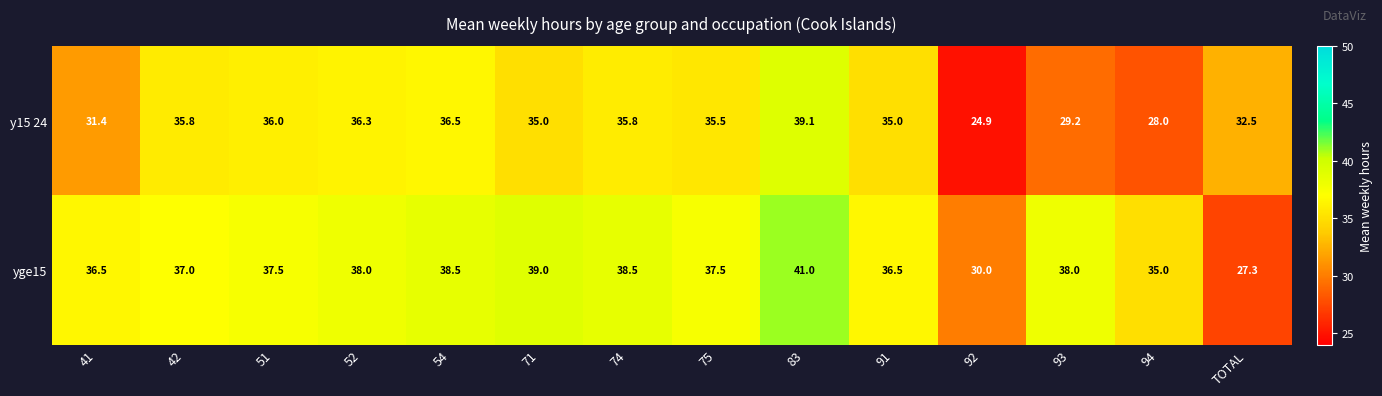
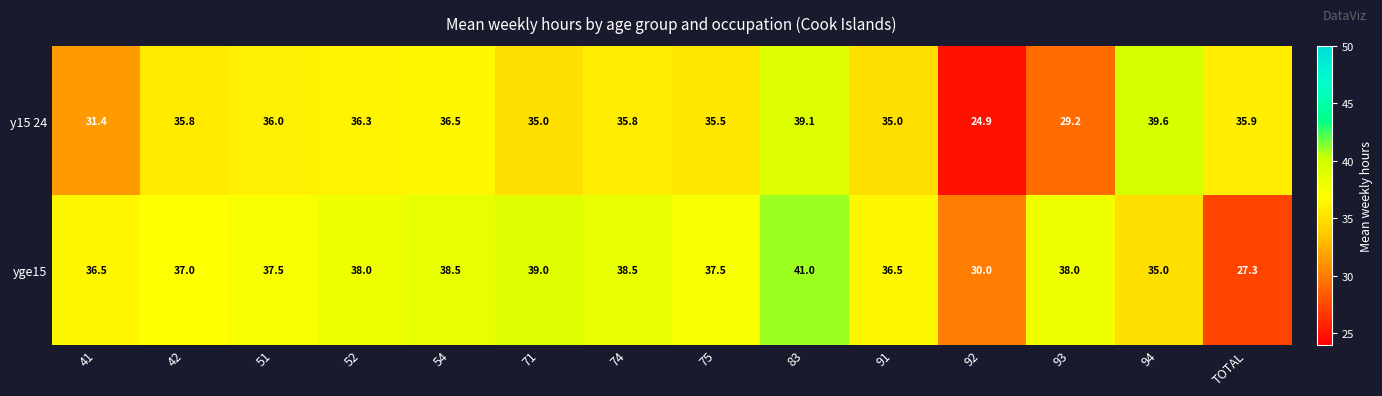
  {
    "y15 24": {
      "41": 31.4,
      "42": 35.8,
      "51": 36.0,
      "52": 36.3,
      "54": 36.5,
      "71": 35.0,
      "74": 35.8,
      "75": 35.5,
      "83": 39.1,
      "91": 35.0,
      "92": 24.9,
      "93": 29.2,
-     "94": 28.0,
-     "TOTAL": 32.5
+     "94": 39.6,
+     "TOTAL": 35.9
    },
    "yge15": {
      "41": 36.5,
      "42": 37.0,
      "51": 37.5,
      "52": 38.0,
      "54": 38.5,
      "71": 39.0,
      "74": 38.5,
      "75": 37.5,
      "83": 41.0,
      "91": 36.5,
      "92": 30.0,
      "93": 38.0,
      "94": 35.0,
      "TOTAL": 27.3
    }
  }
